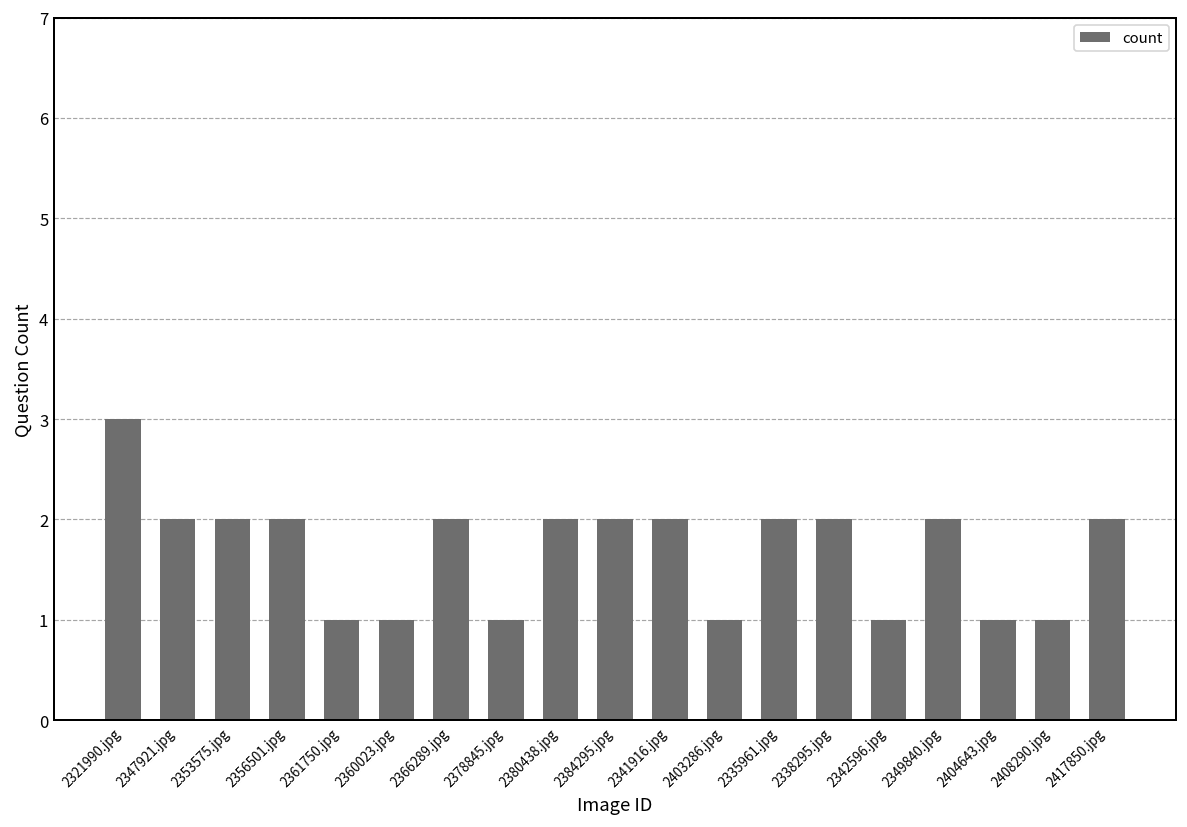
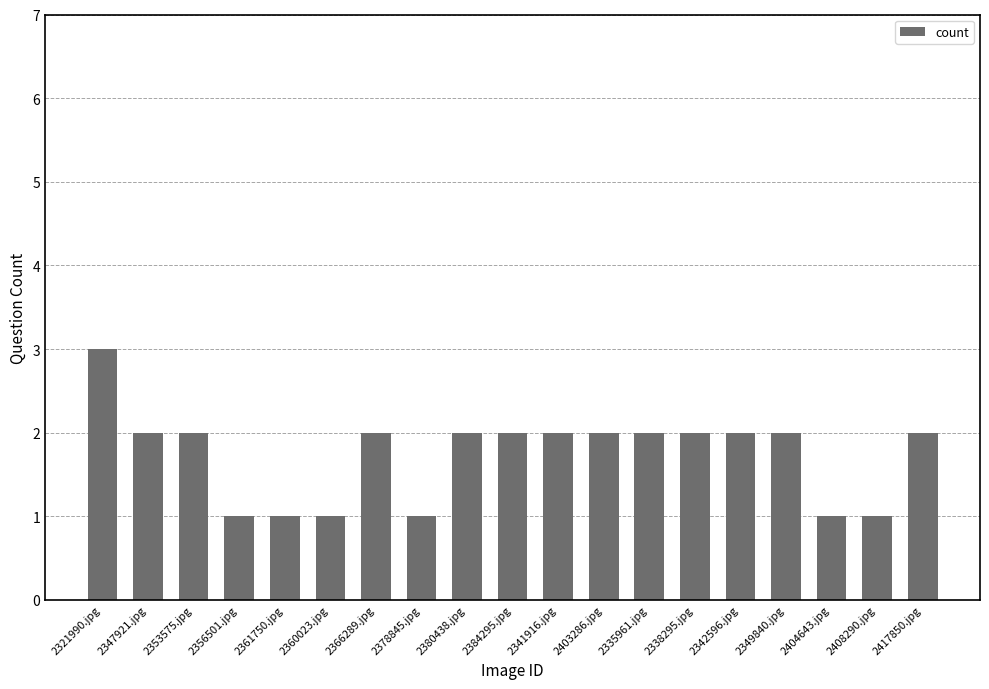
  {
    "2321990.jpg": 3,
    "2347921.jpg": 2,
    "2353575.jpg": 2,
-   "2356501.jpg": 2,
+   "2356501.jpg": 1,
    "2361750.jpg": 1,
    "2360023.jpg": 1,
    "2366289.jpg": 2,
    "2378845.jpg": 1,
    "2380438.jpg": 2,
    "2384295.jpg": 2,
    "2341916.jpg": 2,
-   "2403286.jpg": 1,
+   "2403286.jpg": 2,
    "2335961.jpg": 2,
    "2338295.jpg": 2,
-   "2342596.jpg": 1,
+   "2342596.jpg": 2,
    "2349840.jpg": 2,
    "2404643.jpg": 1,
    "2408290.jpg": 1,
    "2417850.jpg": 2
  }
